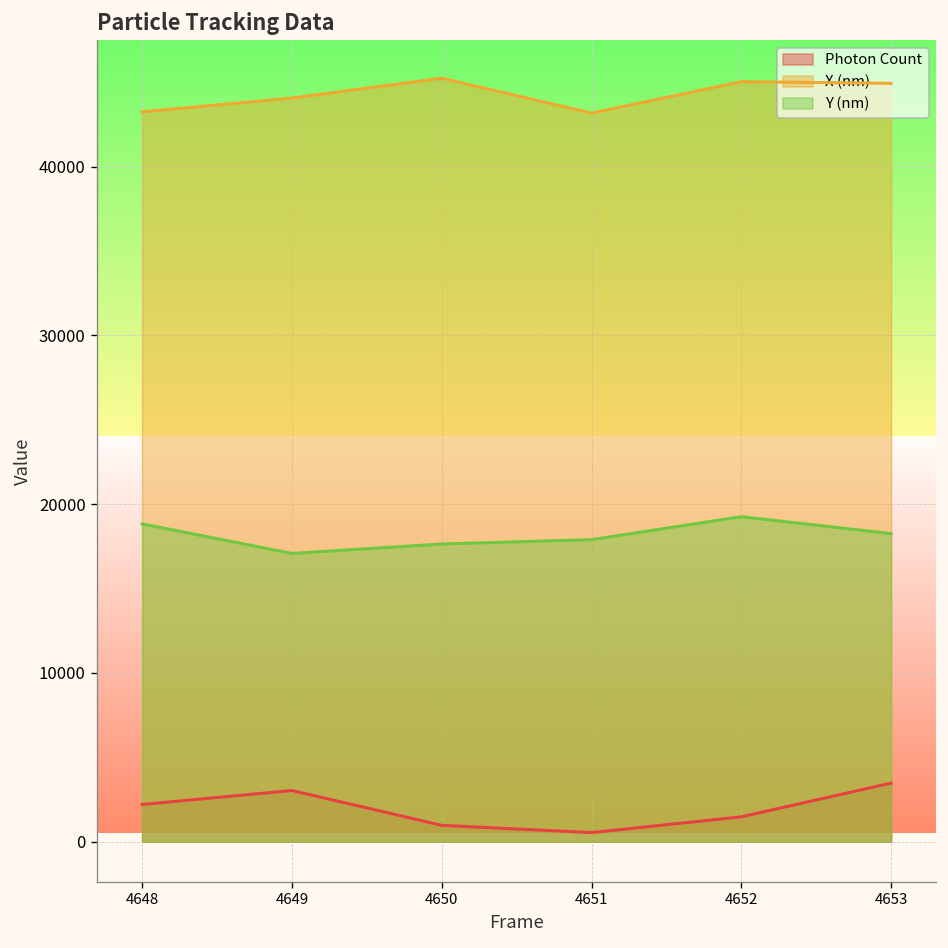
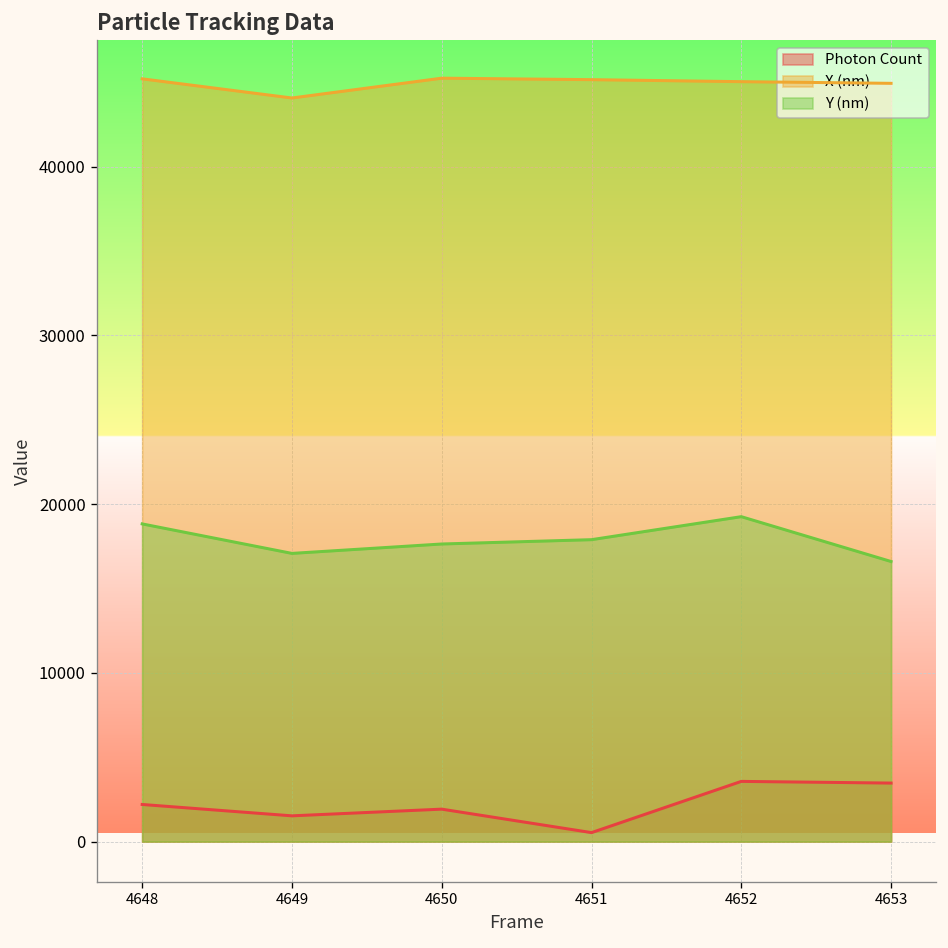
  {
    "Photon Count": {
      "4648": 2200,
-     "4649": 3000,
-     "4650": 1000,
+     "4649": 1500,
+     "4650": 1900,
      "4651": 500,
-     "4652": 1500,
+     "4652": 3600,
      "4653": 3500
    },
    "X (nm)": {
-     "4648": 43300,
+     "4648": 45200,
      "4649": 44100,
      "4650": 45200,
-     "4651": 43200,
+     "4651": 45200,
      "4652": 45000
    },
    "Y (nm)": {
      "4648": 18800,
      "4649": 17100,
      "4650": 17600,
      "4651": 17900,
      "4652": 19300,
-     "4653": 18300
+     "4653": 16600
    }
  }
